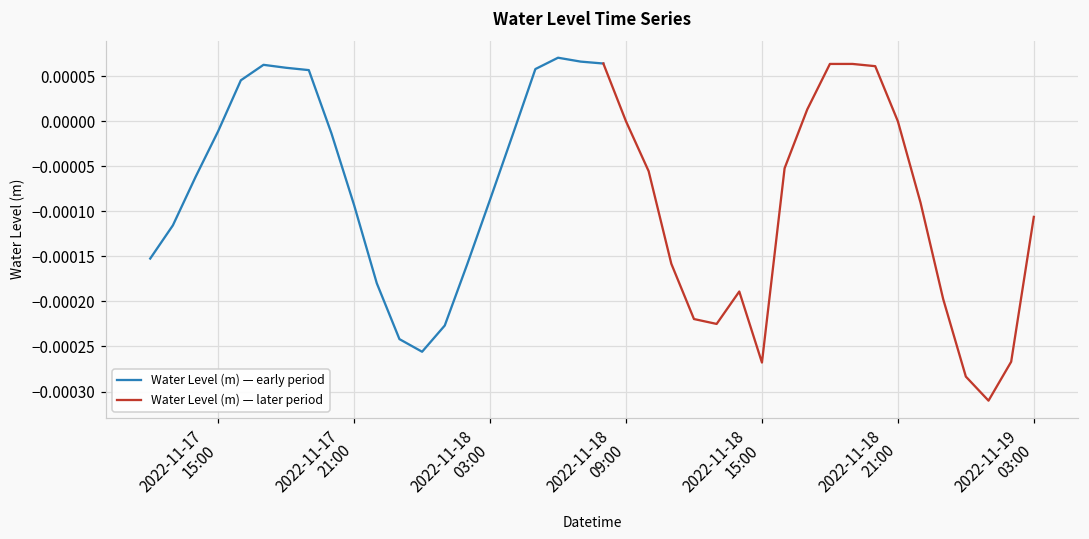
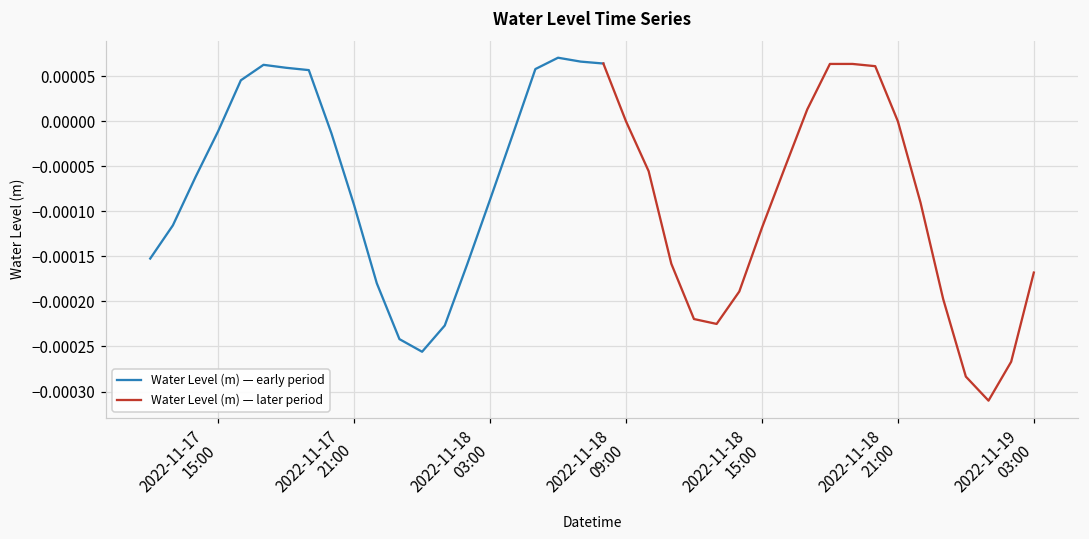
  {
    "Water Level (m) — early period": {
      "2022-11-17 15:00": -0.00001,
      "2022-11-17 21:00": -0.00009,
      "2022-11-18 03:00": -0.00009
    },
    "Water Level (m) — later period": {
      "2022-11-18 09:00": 0.00000,
-     "2022-11-18 15:00": -0.00027,
+     "2022-11-18 15:00": -0.00012,
      "2022-11-18 21:00": 0.00000,
-     "2022-11-19 03:00": -0.00011
+     "2022-11-19 03:00": -0.00017
    }
  }
